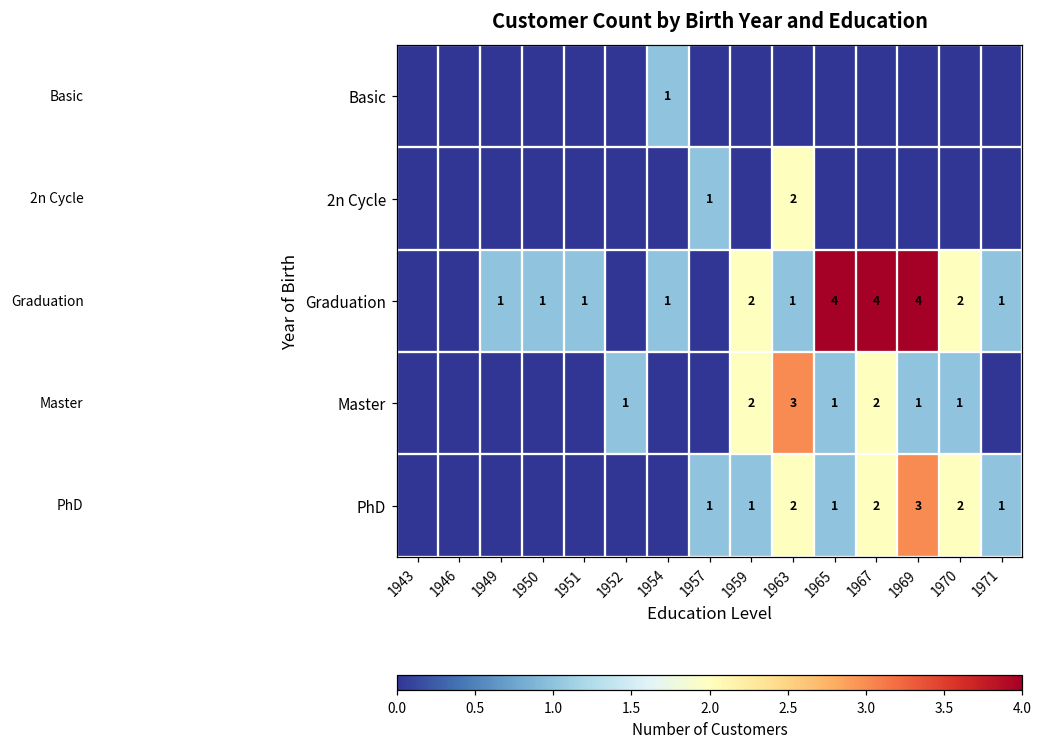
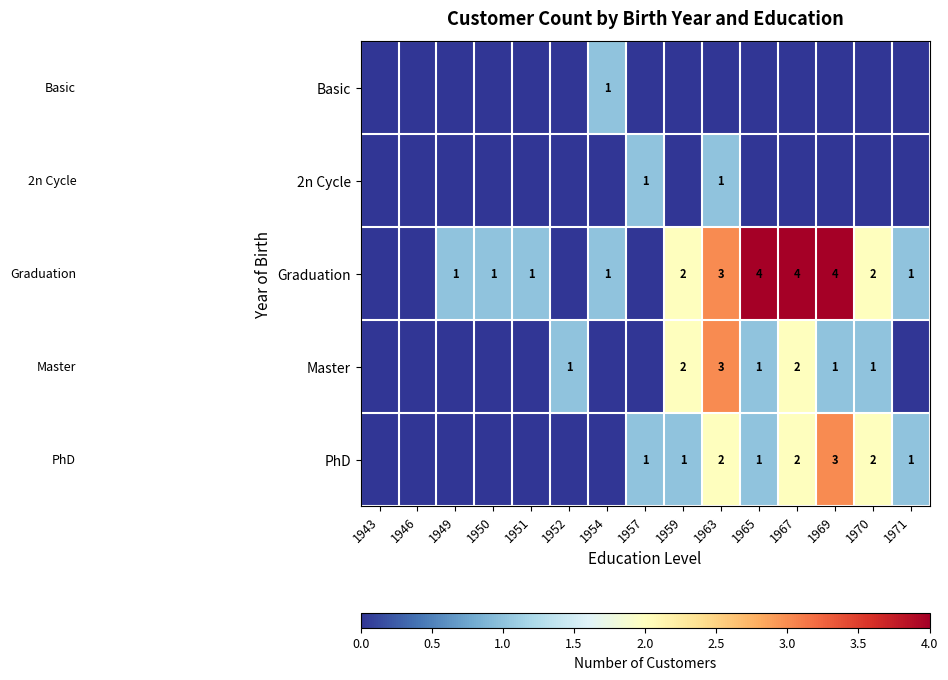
  {
    "Basic": {
      "1954": 1
    },
    "2n Cycle": {
      "1957": 1,
-     "1963": 2
+     "1963": 1
    },
    "Graduation": {
      "1949": 1,
      "1950": 1,
      "1951": 1,
      "1954": 1,
      "1959": 2,
-     "1963": 1,
+     "1963": 3,
      "1965": 4,
      "1967": 4,
      "1969": 4,
      "1970": 2,
      "1971": 1
    },
    "Master": {
      "1952": 1,
      "1959": 2,
      "1963": 3,
      "1965": 1,
      "1967": 2,
      "1969": 1,
      "1970": 1
    },
    "PhD": {
      "1957": 1,
      "1959": 1,
      "1963": 2,
      "1965": 1,
      "1967": 2,
      "1969": 3,
      "1970": 2,
      "1971": 1
    }
  }
